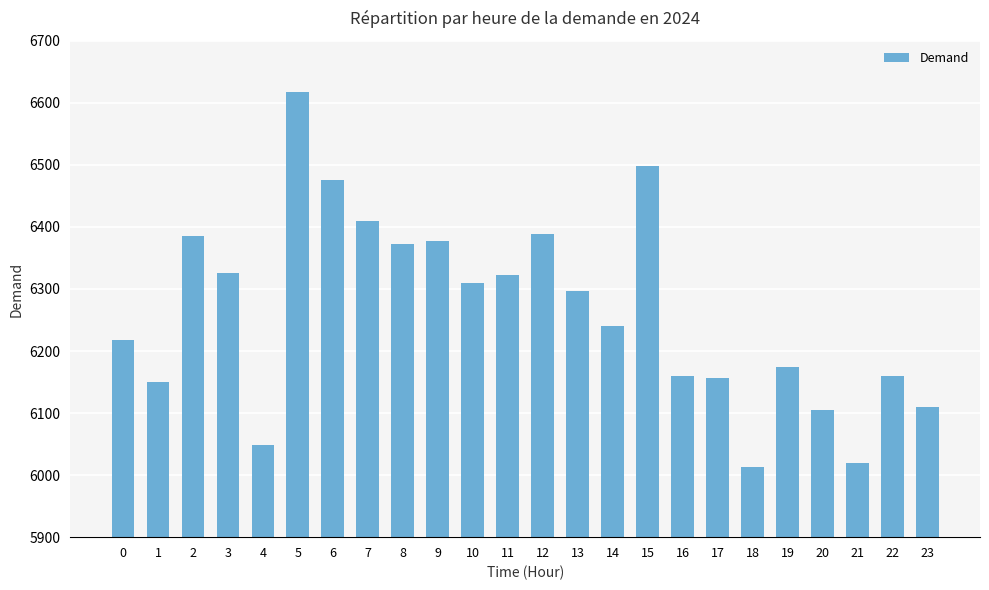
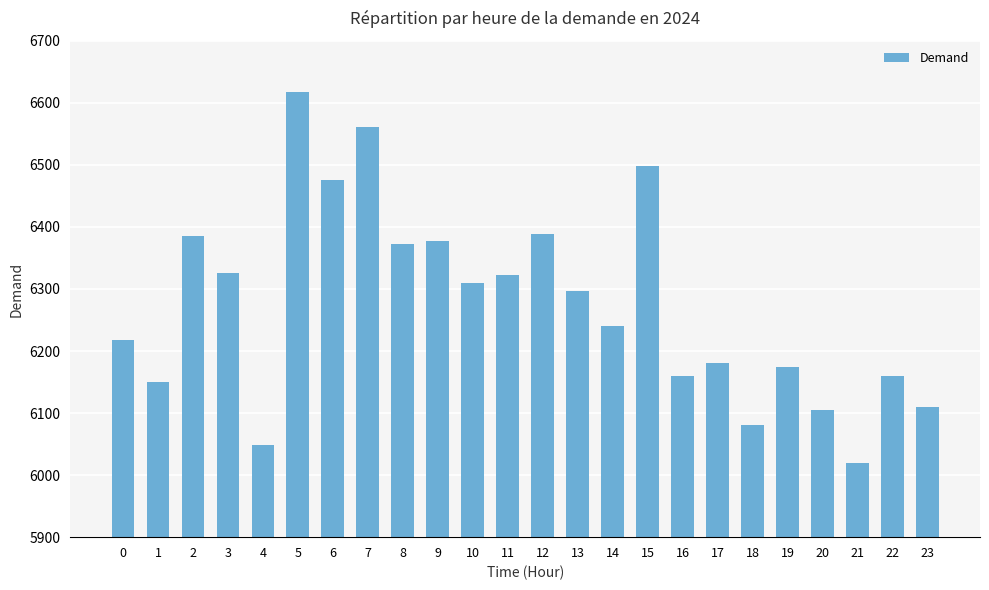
  {
    "0": 6220,
    "1": 6150,
    "2": 6390,
    "3": 6330,
    "4": 6050,
    "5": 6620,
    "6": 6480,
-   "7": 6410,
+   "7": 6560,
    "8": 6370,
    "9": 6380,
    "10": 6310,
    "11": 6320,
    "12": 6390,
    "13": 6300,
    "14": 6240,
    "15": 6500,
    "16": 6160,
-   "17": 6160,
-   "18": 6010,
+   "17": 6180,
+   "18": 6080,
    "19": 6180,
    "20": 6110,
    "21": 6020,
    "22": 6160,
    "23": 6110
  }
